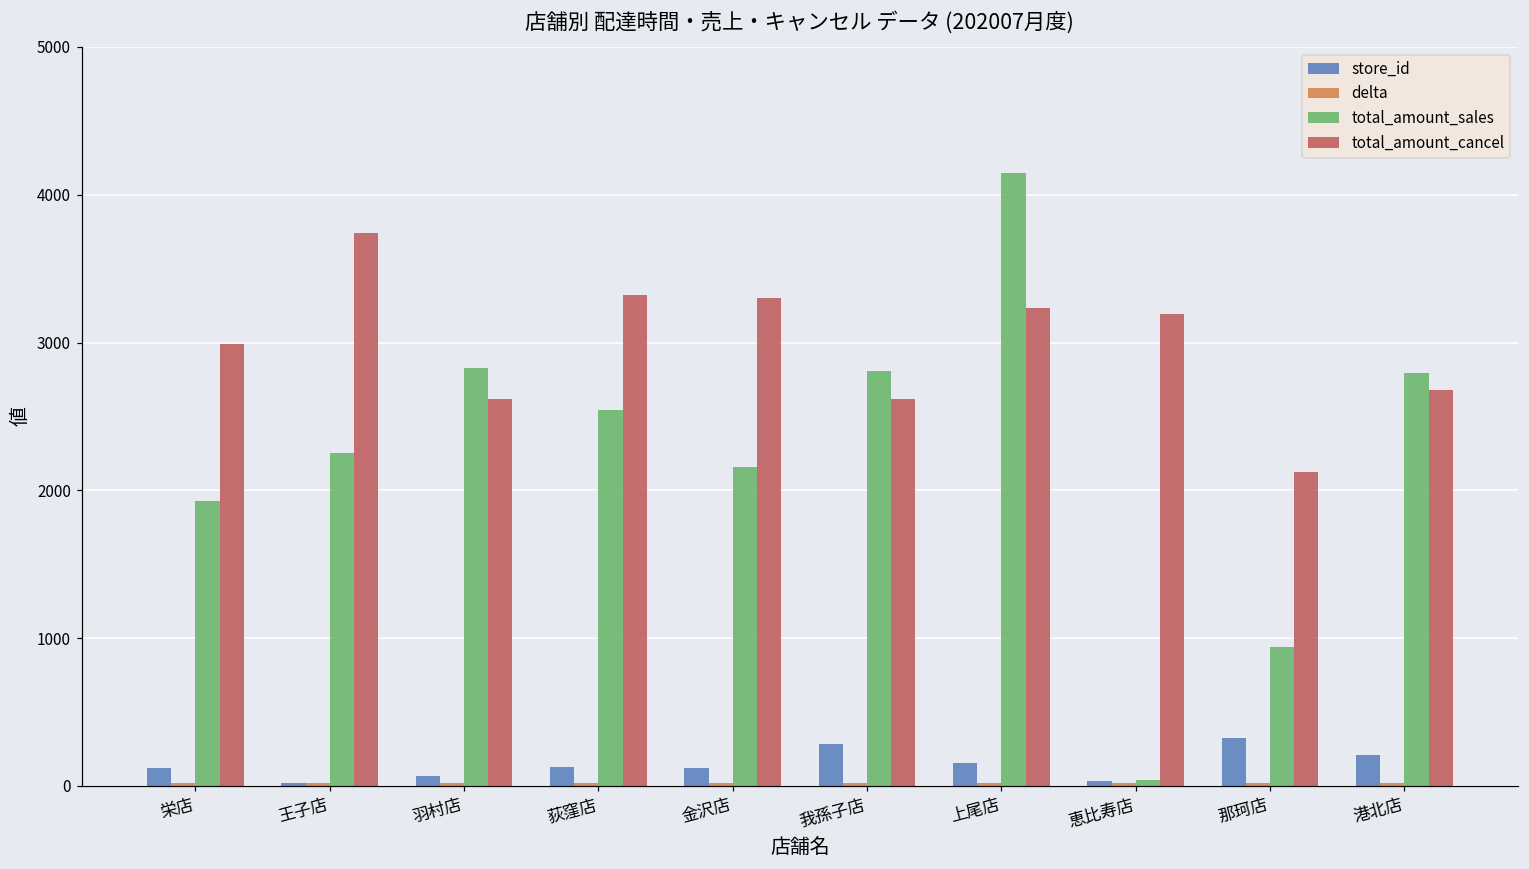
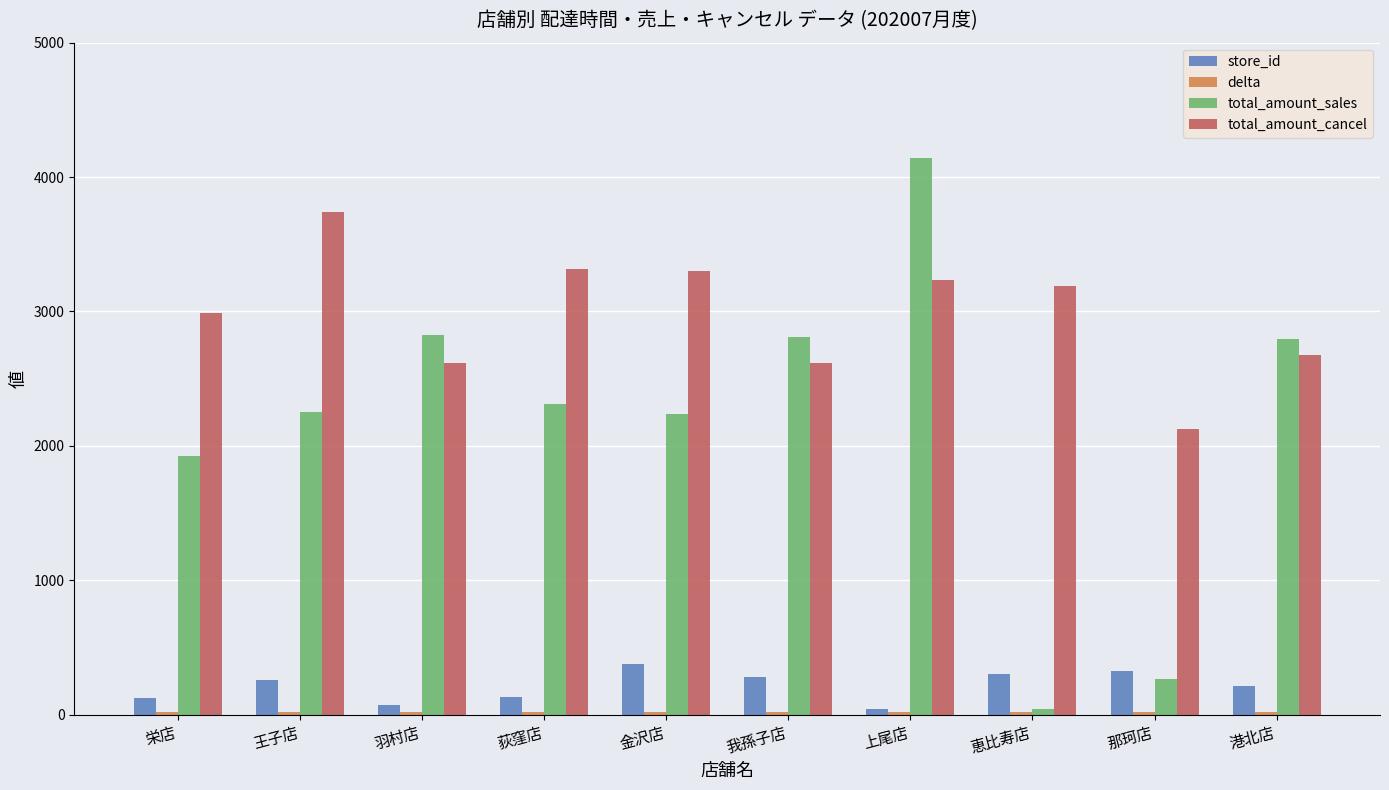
  {
    "store_id": {
      "栄店": 120,
-     "王子店": 20,
+     "王子店": 260,
      "羽村店": 70,
      "荻窪店": 130,
-     "金沢店": 120,
+     "金沢店": 380,
      "我孫子店": 280,
-     "上尾店": 150,
-     "恵比寿店": 30,
+     "上尾店": 40,
+     "恵比寿店": 300,
      "那珂店": 330,
      "港北店": 210
    },
    "total_amount_sales": {
      "栄店": 1930,
      "王子店": 2250,
      "羽村店": 2830,
-     "荻窪店": 2540,
-     "金沢店": 2160,
+     "荻窪店": 2310,
+     "金沢店": 2240,
      "我孫子店": 2810,
      "上尾店": 4140,
      "恵比寿店": 40,
-     "那珂店": 940,
+     "那珂店": 270,
      "港北店": 2790
    }
  }
